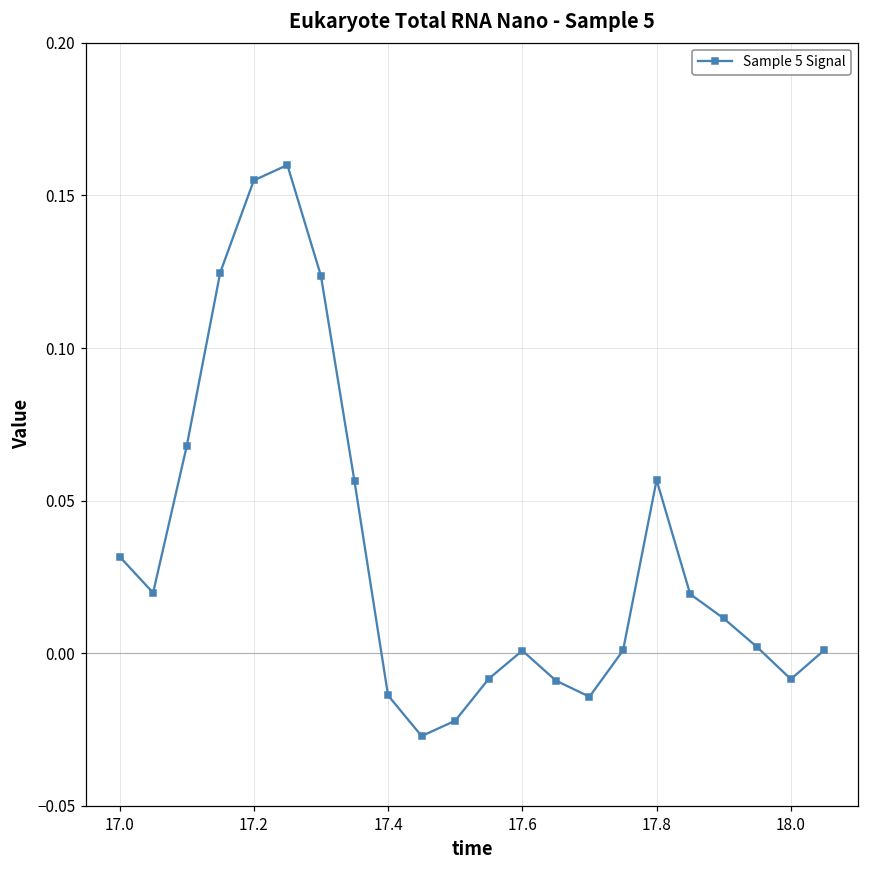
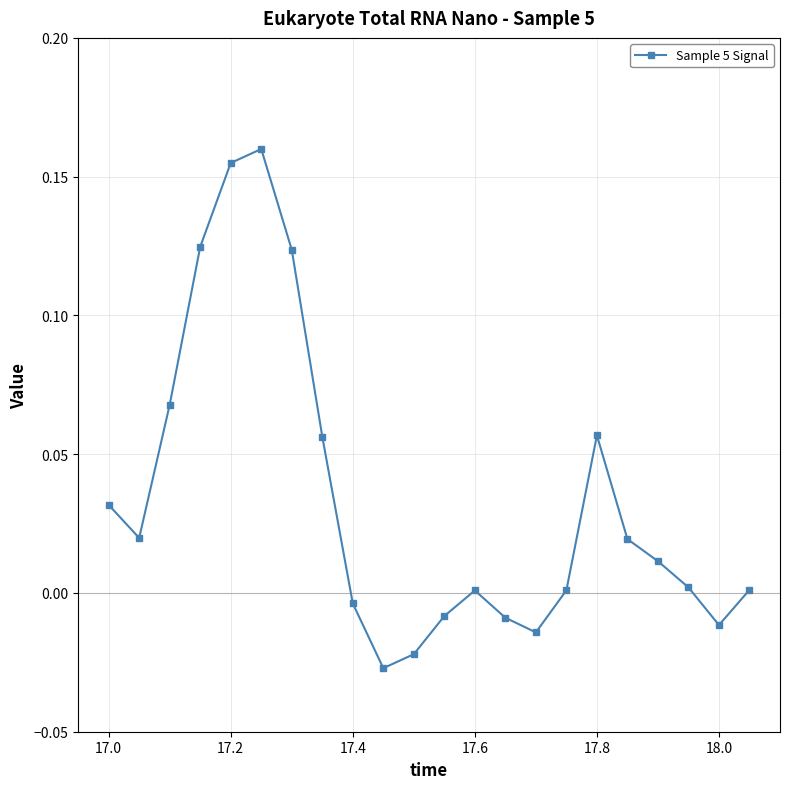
  {
    "17.0": 0.032,
    "17.2": 0.155,
-   "17.4": -0.014,
+   "17.4": -0.004,
    "17.6": 0.001,
    "17.8": 0.057,
-   "18.0": -0.008
+   "18.0": -0.012
  }
